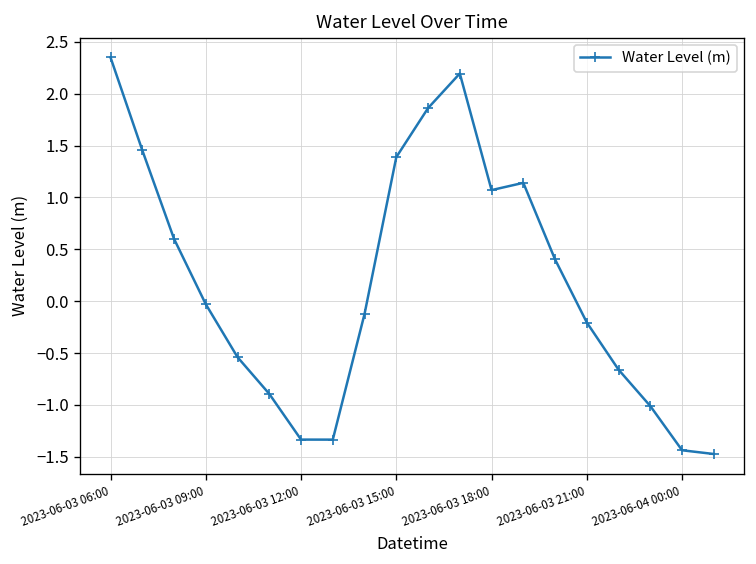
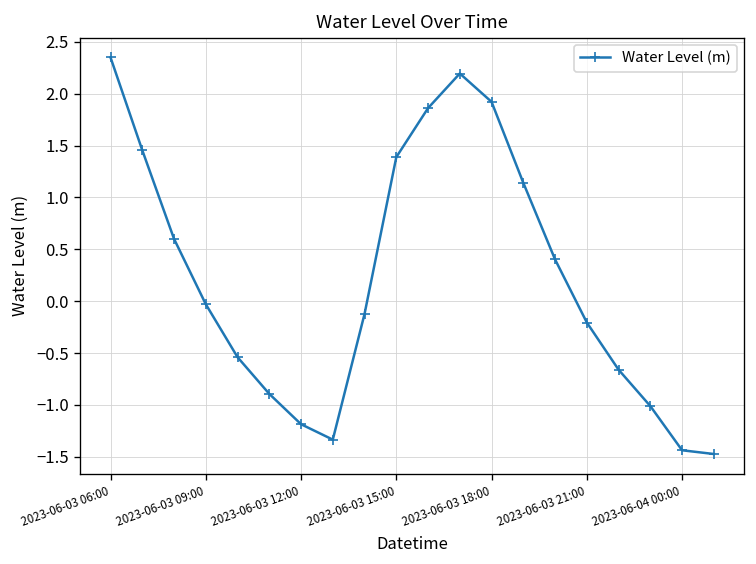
  {
    "2023-06-03 06:00": 2.3,
    "2023-06-03 09:00": 0.0,
-   "2023-06-03 12:00": -1.3,
+   "2023-06-03 12:00": -1.2,
    "2023-06-03 15:00": 1.4,
-   "2023-06-03 18:00": 1.1,
+   "2023-06-03 18:00": 1.9,
    "2023-06-03 21:00": -0.2,
    "2023-06-04 00:00": -1.4
  }
